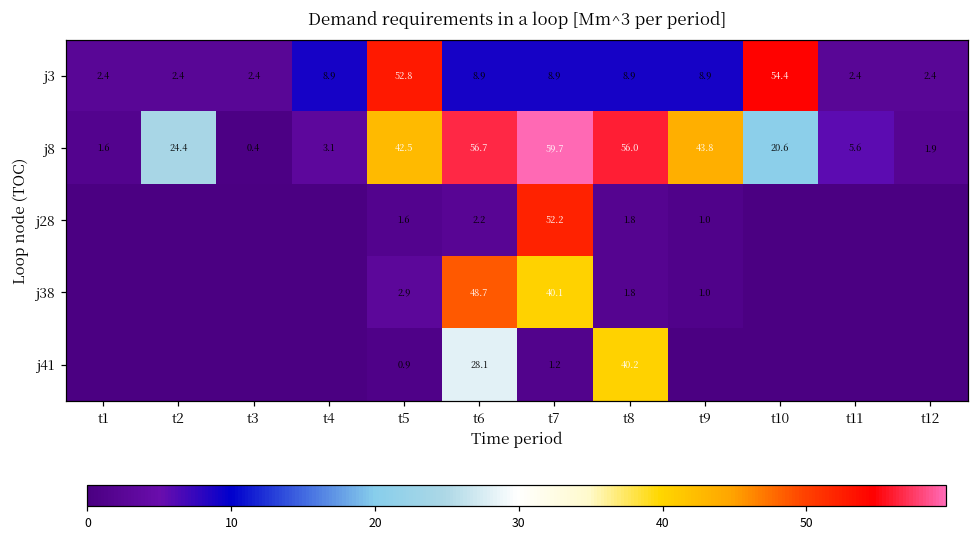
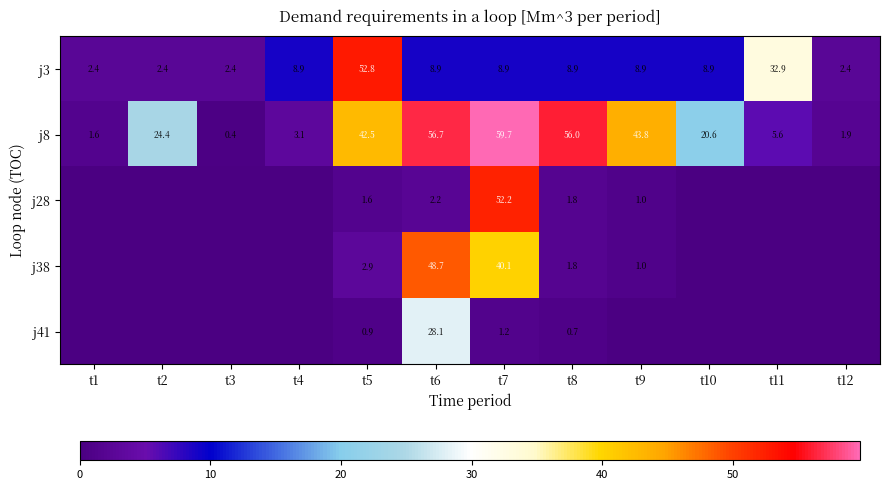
  {
    "j3": {
      "t1": 2.4,
      "t2": 2.4,
      "t3": 2.4,
      "t4": 8.9,
      "t5": 52.8,
      "t6": 8.9,
      "t7": 8.9,
      "t8": 8.9,
      "t9": 8.9,
-     "t10": 54.4,
-     "t11": 2.4,
+     "t10": 8.9,
+     "t11": 32.9,
      "t12": 2.4
    },
    "j8": {
      "t1": 1.6,
      "t2": 24.4,
      "t3": 0.4,
      "t4": 3.1,
      "t5": 42.5,
      "t6": 56.7,
      "t7": 59.7,
      "t8": 56.0,
      "t9": 43.8,
      "t10": 20.6,
      "t11": 5.6,
      "t12": 1.9
    },
    "j28": {
      "t5": 1.6,
      "t6": 2.2,
      "t7": 52.2,
      "t8": 1.8,
      "t9": 1.0
    },
    "j38": {
      "t5": 2.9,
      "t6": 48.7,
      "t7": 40.1,
      "t8": 1.8,
      "t9": 1.0
    },
    "j41": {
      "t5": 0.9,
      "t6": 28.1,
      "t7": 1.2,
-     "t8": 40.2
+     "t8": 0.7
    }
  }
